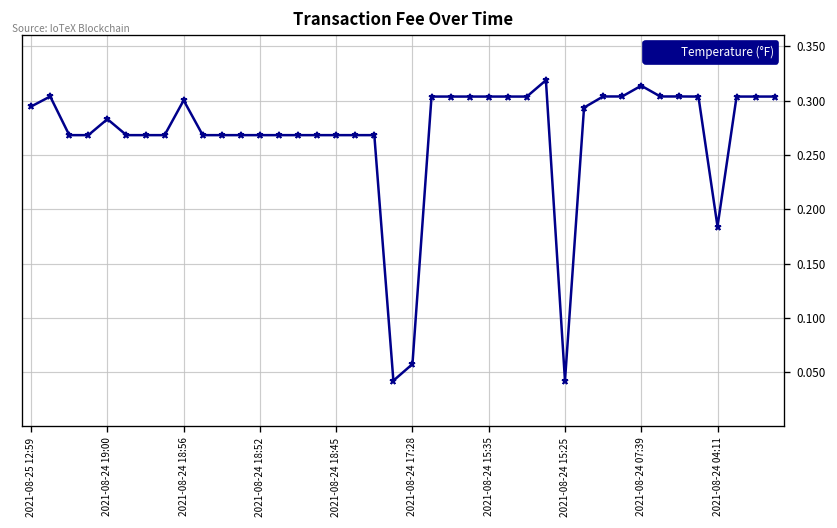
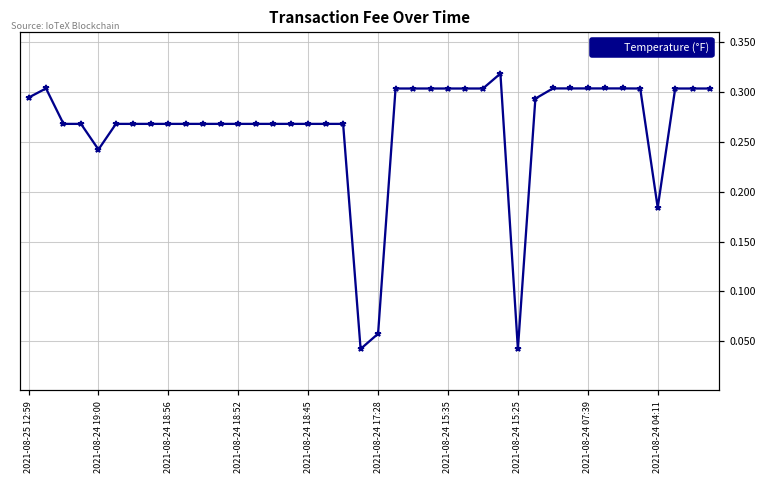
  {
    "2021-08-25 12:59": 0.29,
-   "2021-08-24 19:00": 0.28,
-   "2021-08-24 18:56": 0.30,
+   "2021-08-24 19:00": 0.24,
+   "2021-08-24 18:56": 0.27,
    "2021-08-24 18:45": 0.27,
    "2021-08-24 17:28": 0.06,
    "2021-08-24 15:35": 0.30,
    "2021-08-24 15:25": 0.04,
-   "2021-08-24 07:39": 0.31,
+   "2021-08-24 07:39": 0.30,
    "2021-08-24 04:11": 0.18
  }
